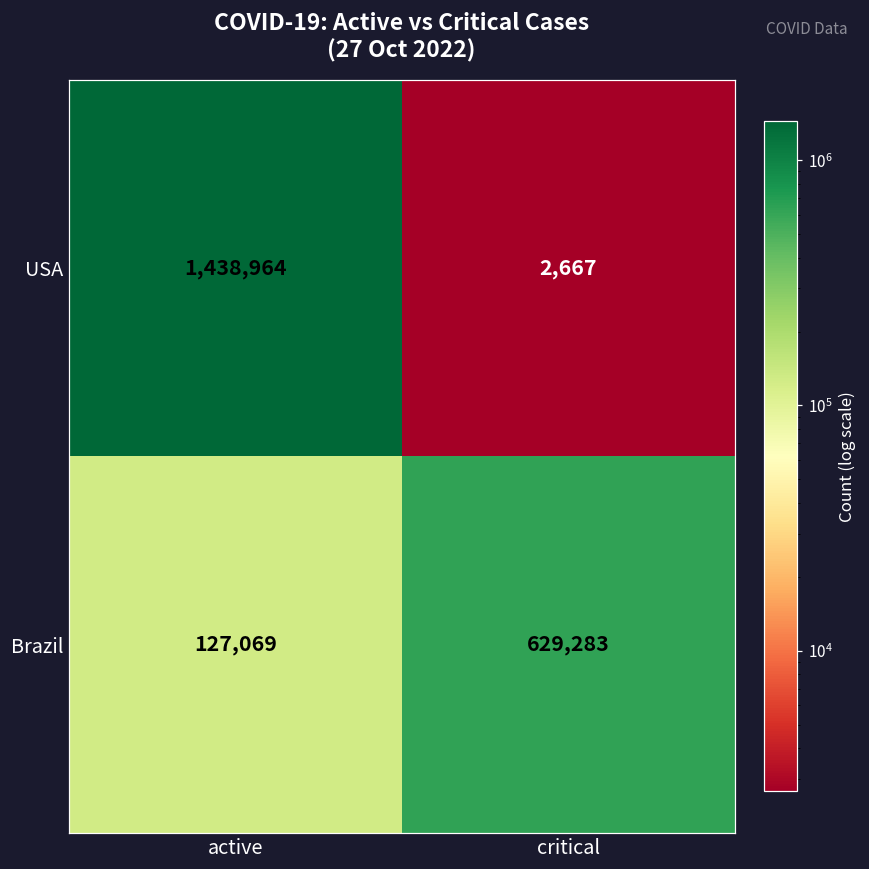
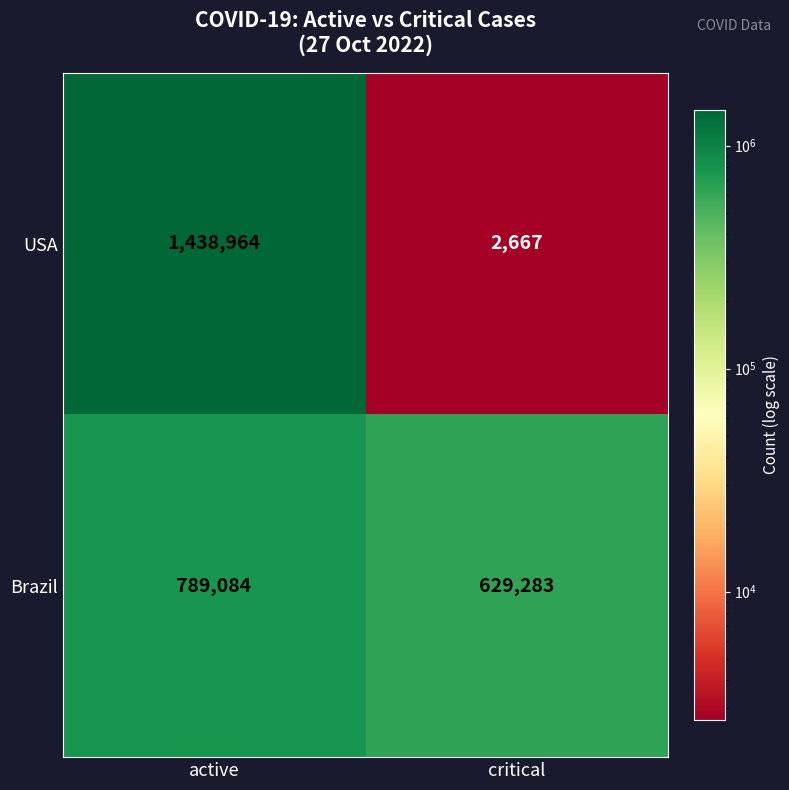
  {
    "USA": {
      "active": "1,438,964",
      "critical": "2,667"
    },
    "Brazil": {
-     "active": "127,069",
+     "active": "789,084",
      "critical": "629,283"
    }
  }
